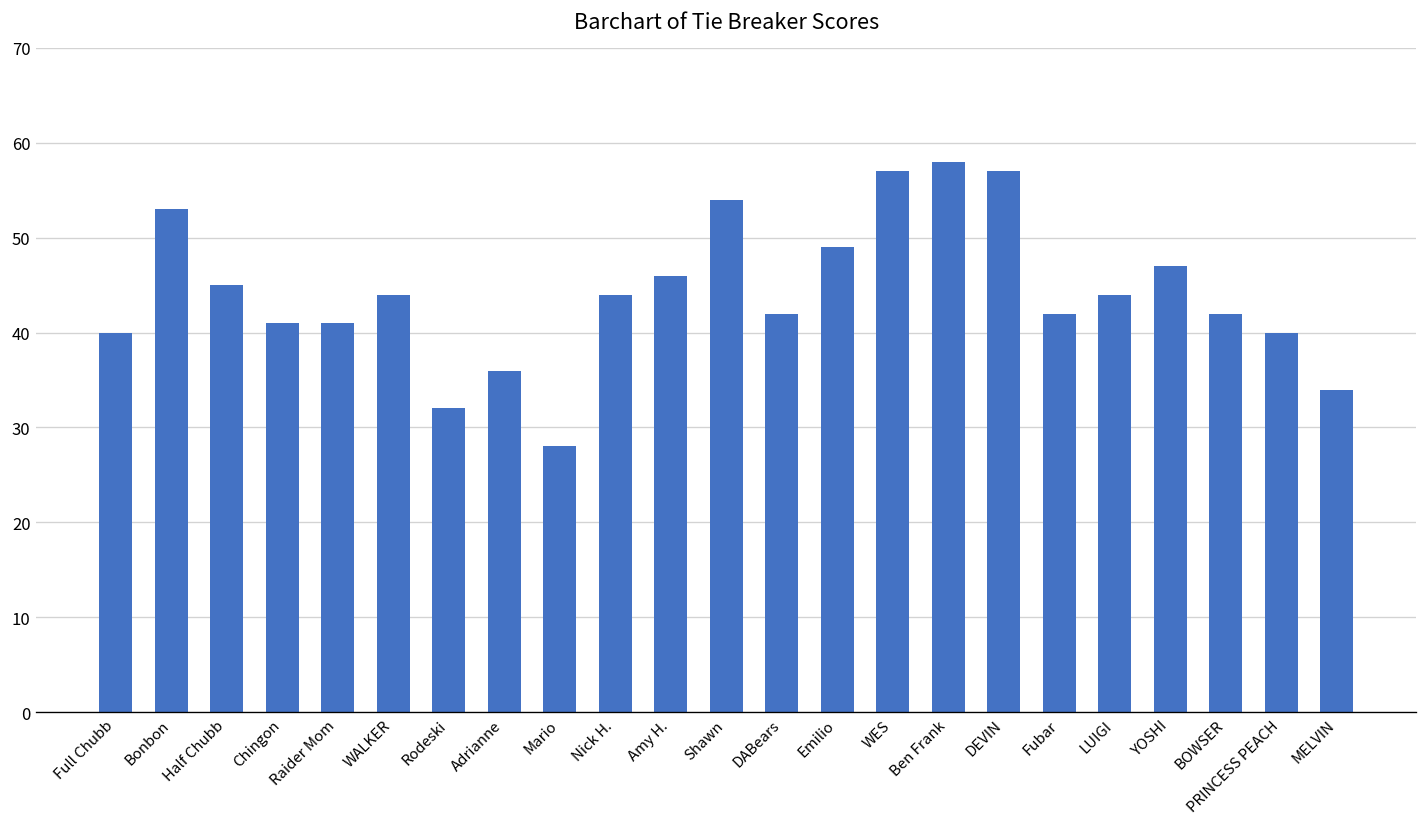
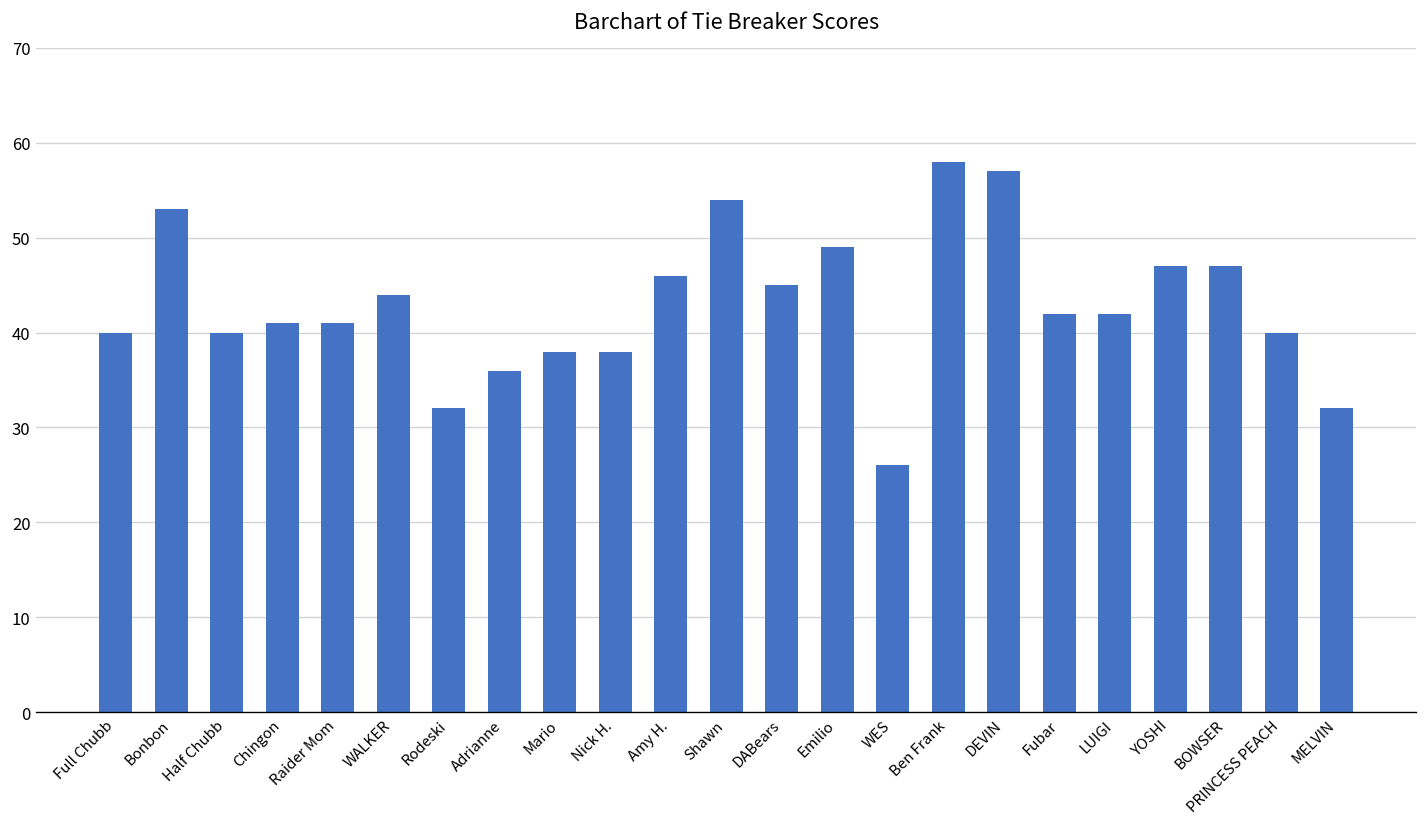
  {
    "Full Chubb": 40,
    "Bonbon": 53,
-   "Half Chubb": 45,
+   "Half Chubb": 40,
    "Chingon": 41,
    "Raider Mom": 41,
    "WALKER": 44,
    "Rodeski": 32,
    "Adrianne": 36,
-   "Mario": 28,
-   "Nick H.": 44,
+   "Mario": 38,
+   "Nick H.": 38,
    "Amy H.": 46,
    "Shawn": 54,
-   "DABears": 42,
+   "DABears": 45,
    "Emilio": 49,
-   "WES": 57,
+   "WES": 26,
    "Ben Frank": 58,
    "DEVIN": 57,
    "Fubar": 42,
-   "LUIGI": 44,
+   "LUIGI": 42,
    "YOSHI": 47,
-   "BOWSER": 42,
+   "BOWSER": 47,
    "PRINCESS PEACH": 40,
-   "MELVIN": 34
+   "MELVIN": 32
  }
